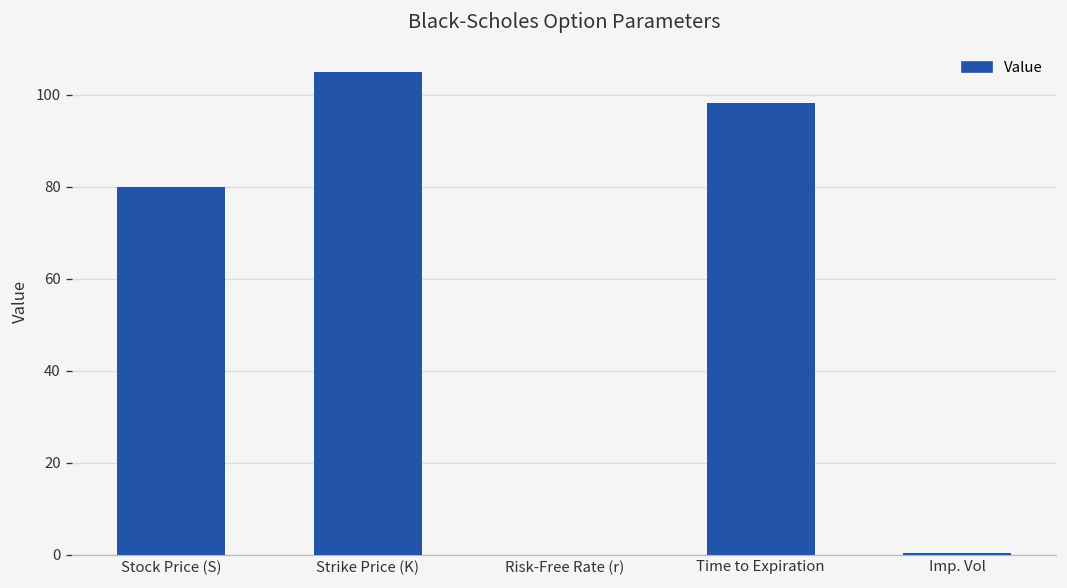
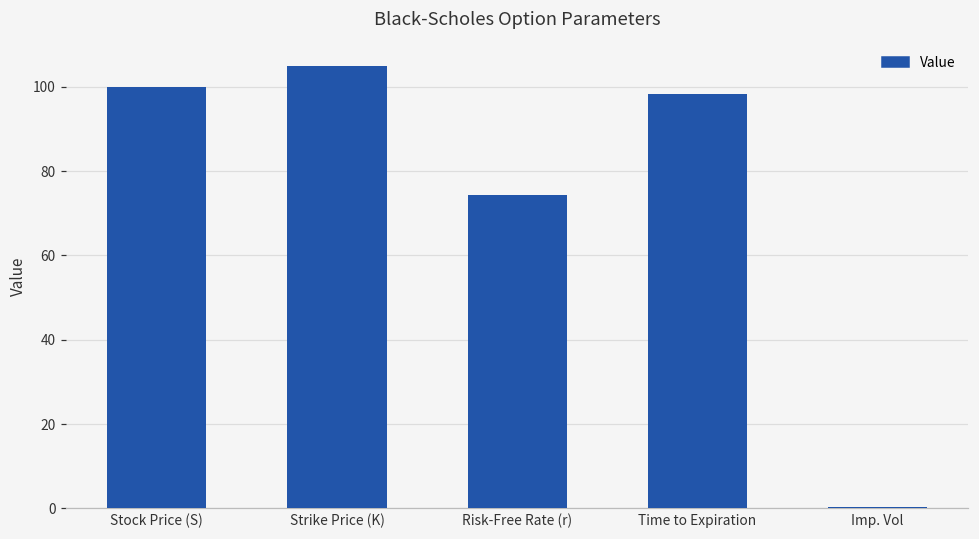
  {
-   "Stock Price (S)": 80,
+   "Stock Price (S)": 100,
    "Strike Price (K)": 105,
-   "Risk-Free Rate (r)": 0,
+   "Risk-Free Rate (r)": 74,
    "Time to Expiration": 98
  }
